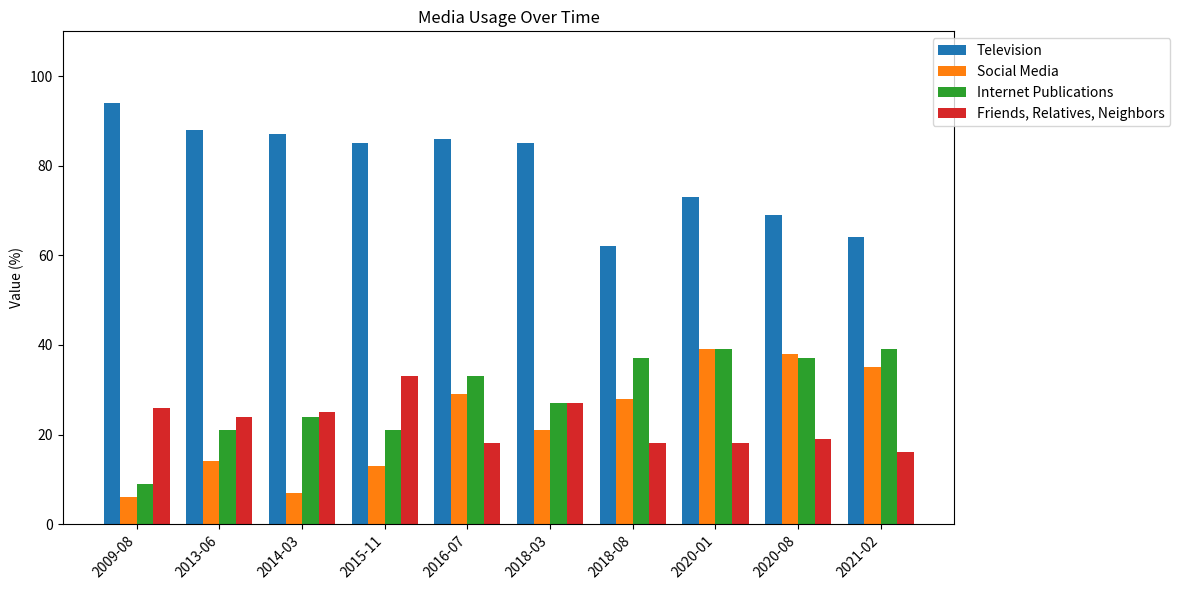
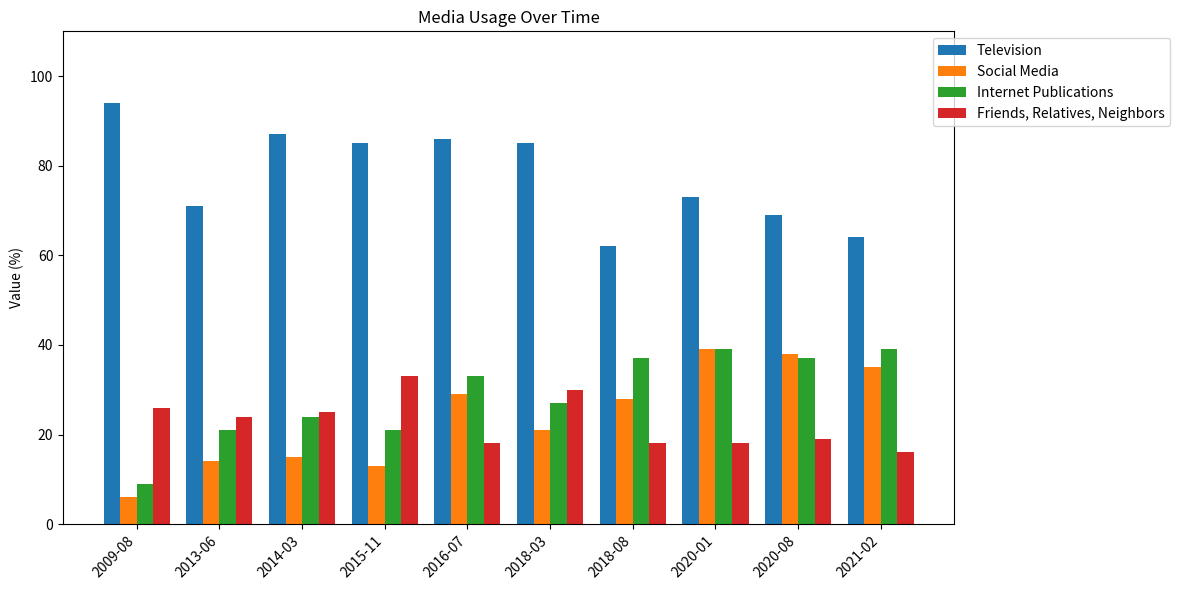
  {
    "Television": {
      "2009-08": 94,
-     "2013-06": 88,
+     "2013-06": 71,
      "2014-03": 87,
      "2015-11": 85,
      "2016-07": 86,
      "2018-03": 85,
      "2018-08": 62,
      "2020-01": 73,
      "2020-08": 69,
      "2021-02": 64
    },
    "Social Media": {
      "2009-08": 6,
      "2013-06": 14,
-     "2014-03": 7,
+     "2014-03": 15,
      "2015-11": 13,
      "2016-07": 29,
      "2018-03": 21,
      "2018-08": 28,
      "2020-01": 39,
      "2020-08": 38,
      "2021-02": 35
    },
    "Internet Publications": {
      "2009-08": 9,
      "2013-06": 21,
      "2014-03": 24,
      "2015-11": 21,
      "2016-07": 33,
      "2018-03": 27,
      "2018-08": 37,
      "2020-01": 39,
      "2020-08": 37,
      "2021-02": 39
    },
    "Friends, Relatives, Neighbors": {
      "2009-08": 26,
      "2013-06": 24,
      "2014-03": 25,
      "2015-11": 33,
      "2016-07": 18,
-     "2018-03": 27,
+     "2018-03": 30,
      "2018-08": 18,
      "2020-01": 18,
      "2020-08": 19,
      "2021-02": 16
    }
  }
